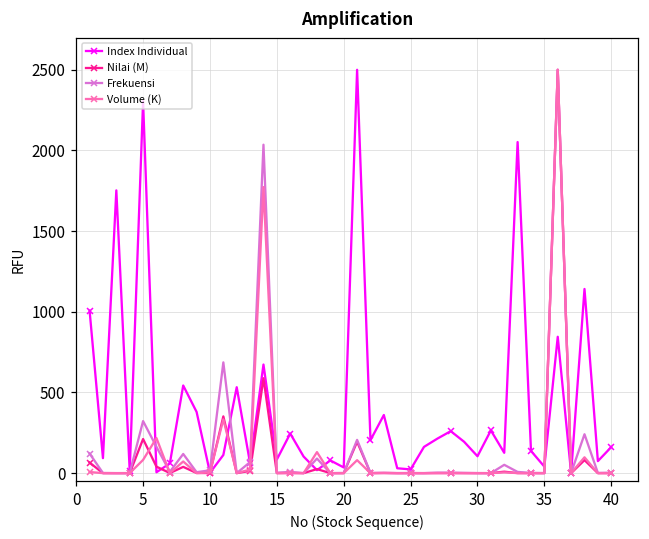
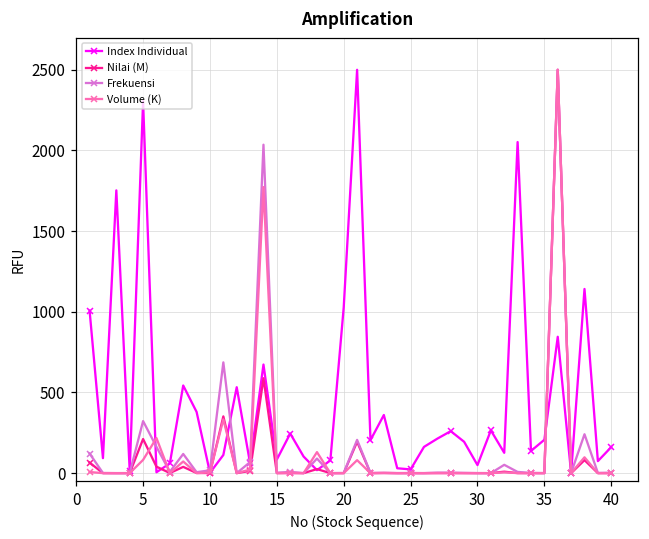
  {
    "Index Individual": {
      "15": 80,
-     "20": 40,
+     "20": 1030,
      "25": 20,
-     "30": 100,
-     "35": 40,
+     "30": 50,
+     "35": 210,
      "40": 160
    },
    "Nilai (M)": {
      "5": 210
    }
  }
